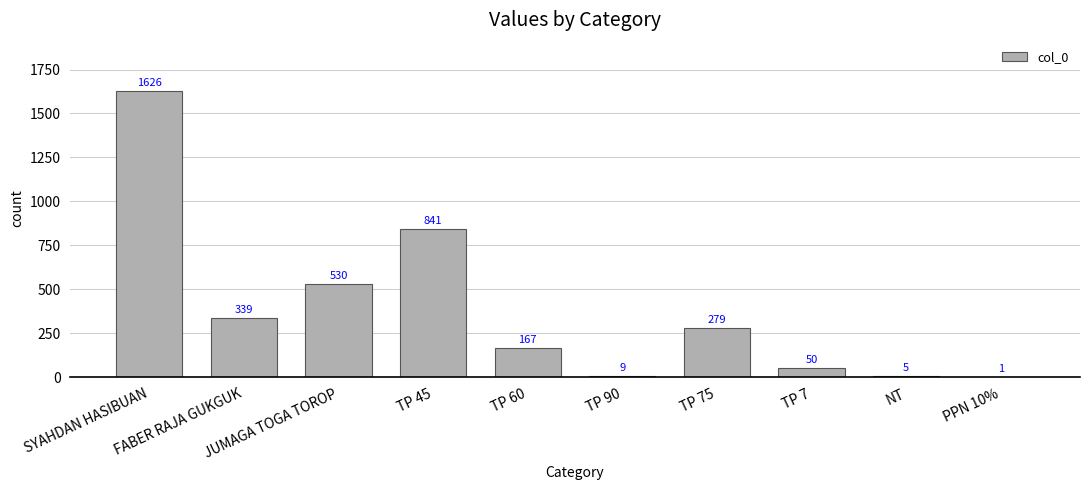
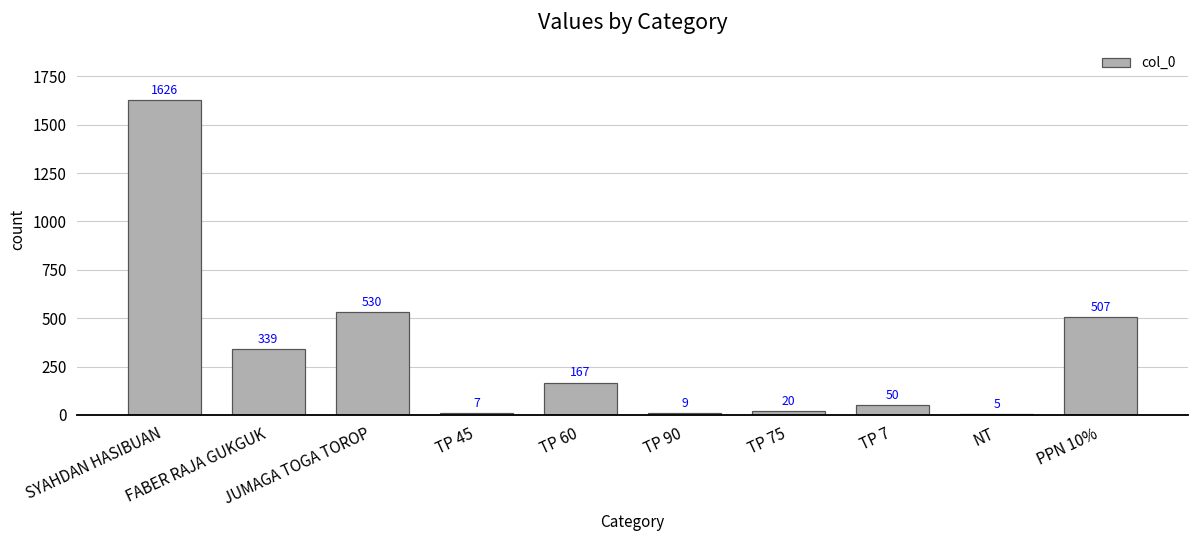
  {
    "SYAHDAN HASIBUAN": 1626,
    "FABER RAJA GUKGUK": 339,
    "JUMAGA TOGA TOROP": 530,
-   "TP 45": 841,
+   "TP 45": 7,
    "TP 60": 167,
    "TP 90": 9,
-   "TP 75": 279,
+   "TP 75": 20,
    "TP 7": 50,
    "NT": 5,
-   "PPN 10%": 1
+   "PPN 10%": 507
  }
